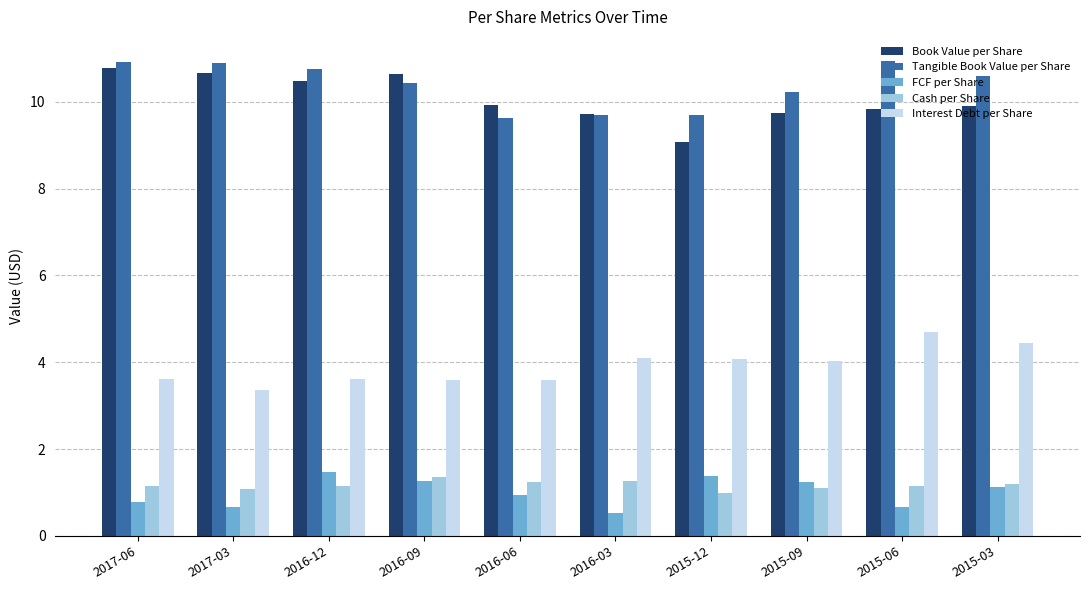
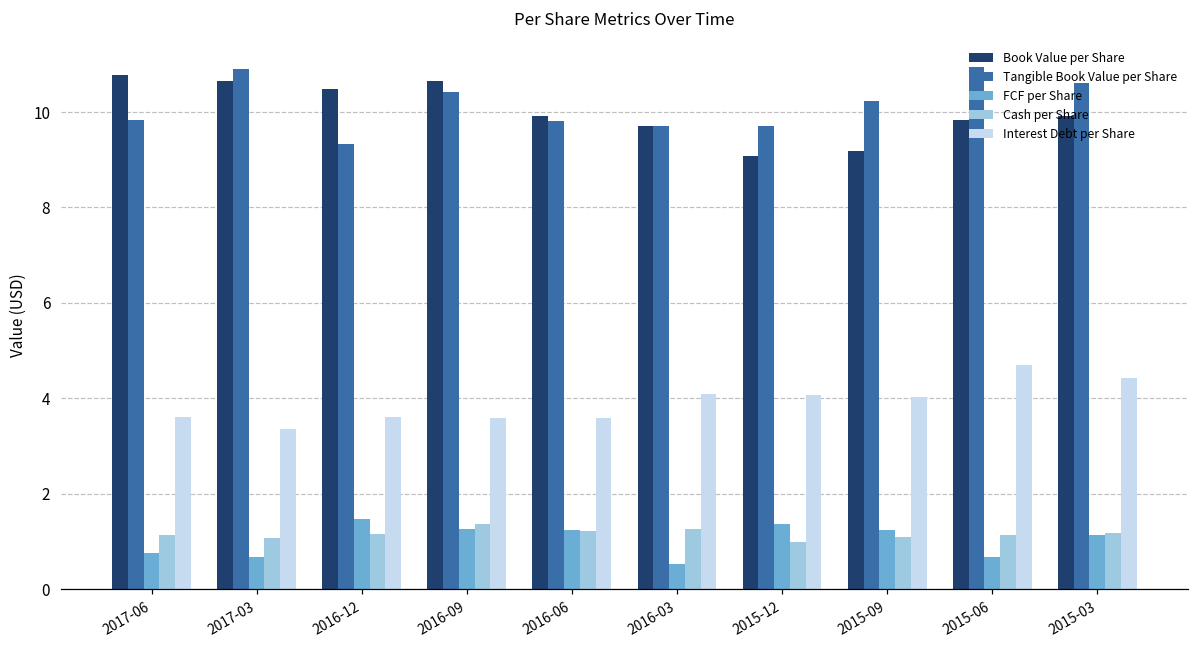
  {
    "Book Value per Share": {
      "2017-06": 10.8,
      "2017-03": 10.7,
      "2016-12": 10.5,
      "2016-09": 10.6,
      "2016-06": 9.9,
      "2016-03": 9.7,
      "2015-12": 9.1,
-     "2015-09": 9.7,
+     "2015-09": 9.2,
      "2015-06": 9.8,
      "2015-03": 9.9
    },
    "Tangible Book Value per Share": {
-     "2017-06": 10.9,
+     "2017-06": 9.8,
      "2017-03": 10.9,
-     "2016-12": 10.8,
+     "2016-12": 9.3,
      "2016-09": 10.4,
-     "2016-06": 9.6,
+     "2016-06": 9.8,
      "2016-03": 9.7,
      "2015-12": 9.7,
      "2015-09": 10.2,
      "2015-06": 10.9,
      "2015-03": 10.6
    },
    "FCF per Share": {
      "2017-06": 0.8,
      "2017-03": 0.7,
      "2016-12": 1.5,
      "2016-09": 1.3,
-     "2016-06": 0.9,
+     "2016-06": 1.2,
      "2016-03": 0.5,
      "2015-12": 1.4,
      "2015-09": 1.2,
      "2015-06": 0.7,
      "2015-03": 1.1
    }
  }
